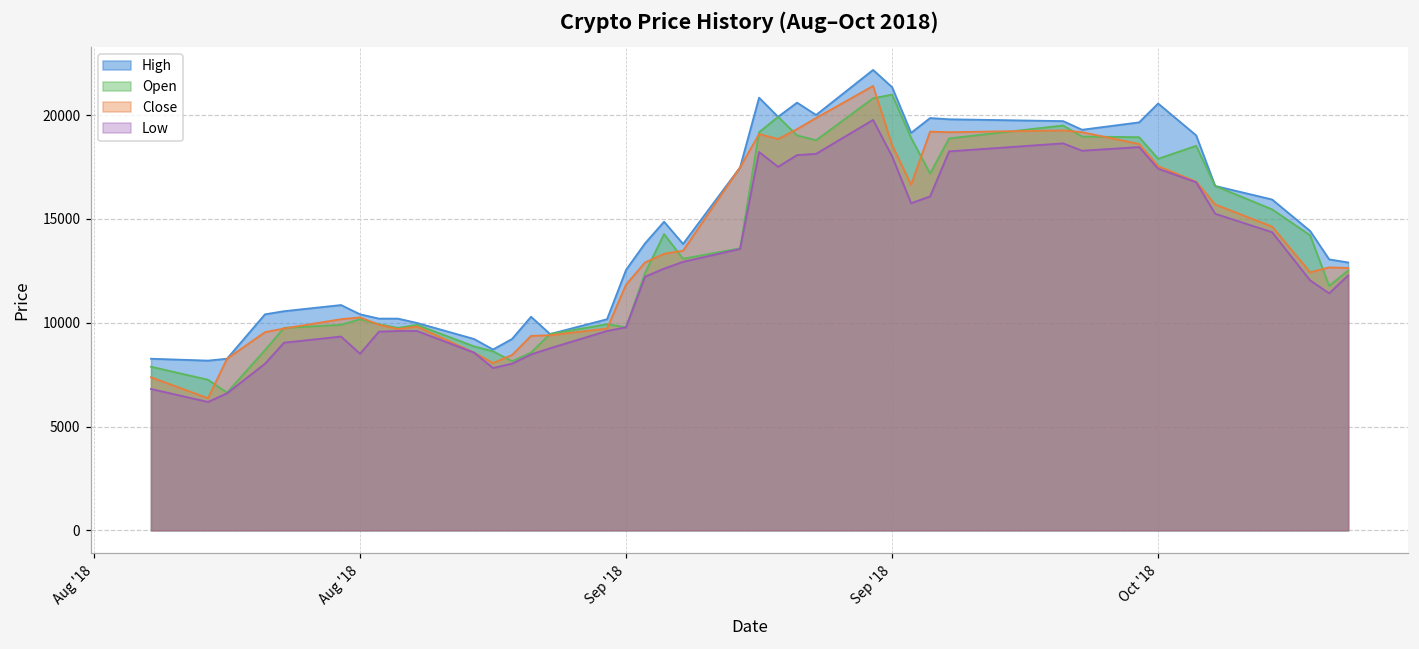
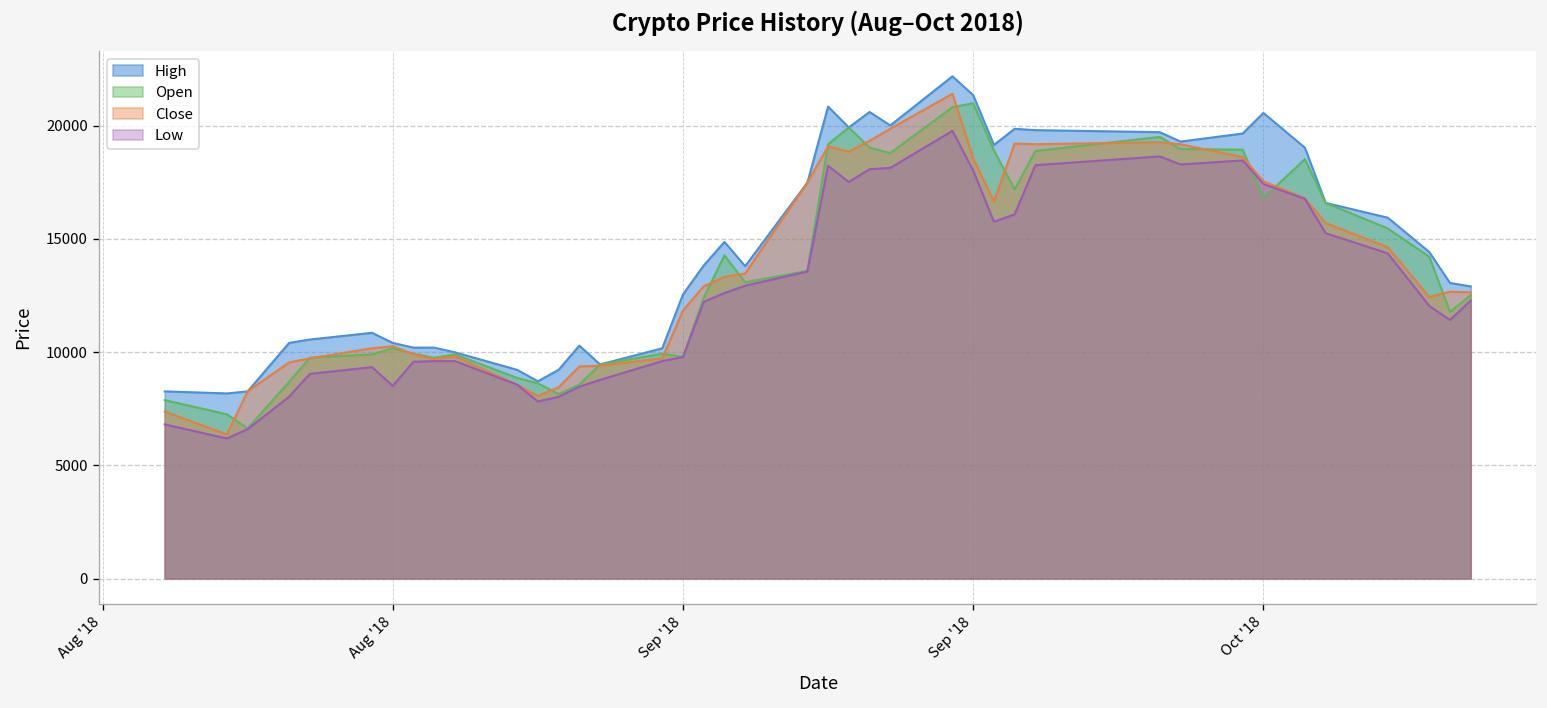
  {
    "High": {
      "Aug '18": 10400,
      "Oct '18": 20600
    },
    "Open": {
-     "Oct '18": 17900
+     "Oct '18": 16800
    },
    "Low": {
      "Aug '18": 8500
    }
  }
